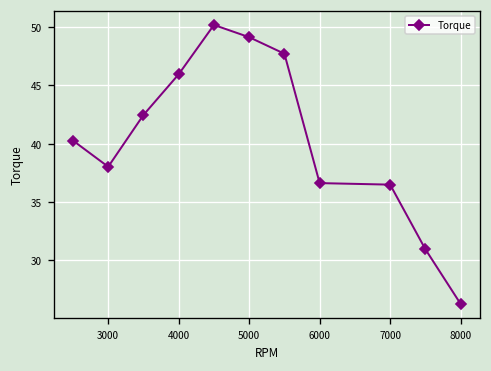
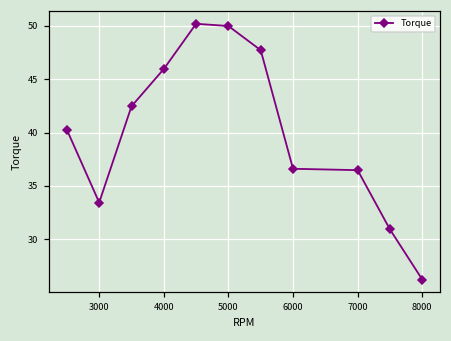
  {
-   "3000": 38,
+   "3000": 33,
    "4000": 46,
-   "5000": 49,
+   "5000": 50,
    "6000": 37,
    "7000": 36,
    "8000": 26
  }
